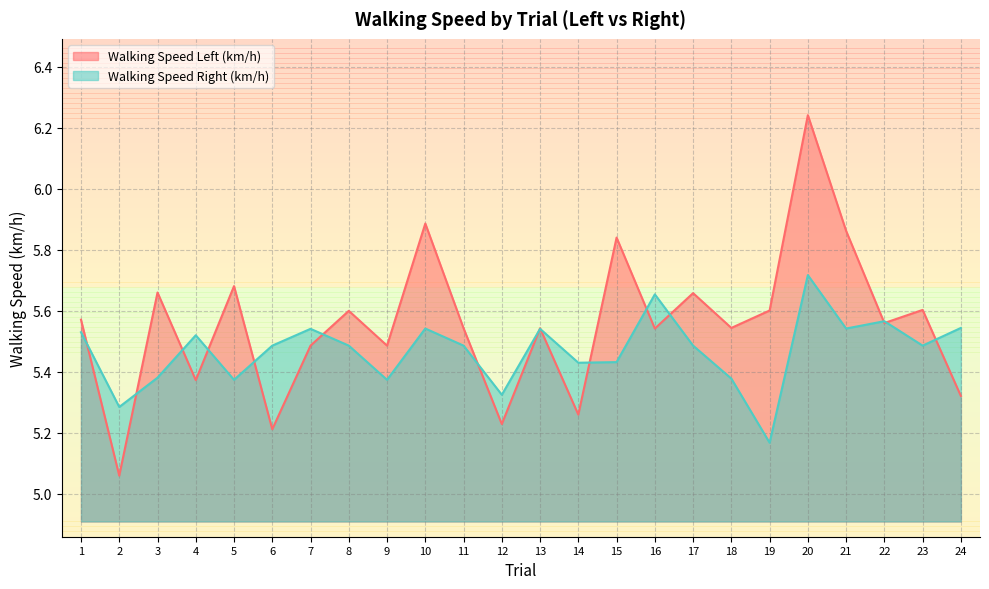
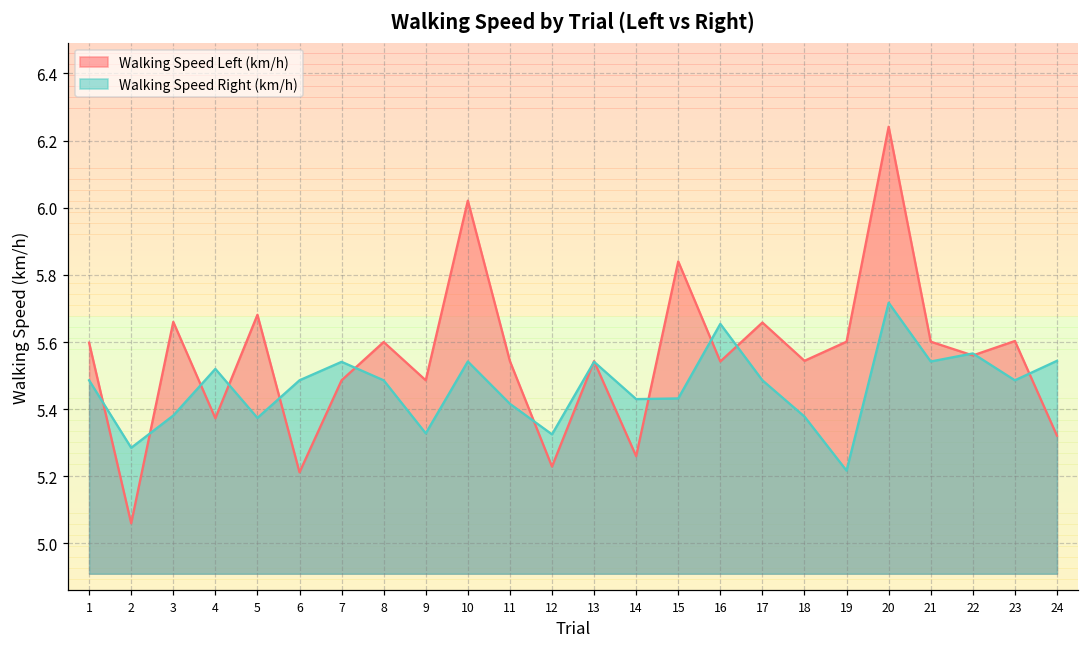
  {
    "Walking Speed Left (km/h)": {
-     "1": 5.57,
+     "1": 5.60,
      "2": 5.06,
      "3": 5.66,
      "4": 5.37,
      "5": 5.68,
      "6": 5.21,
      "7": 5.49,
      "8": 5.60,
      "9": 5.49,
-     "10": 5.89,
+     "10": 6.02,
      "11": 5.54,
      "12": 5.23,
      "14": 5.26,
      "15": 5.84,
      "16": 5.54,
      "17": 5.66,
      "18": 5.54,
      "19": 5.60,
      "20": 6.24,
-     "21": 5.86,
+     "21": 5.60,
      "23": 5.60,
      "24": 5.32
    },
    "Walking Speed Right (km/h)": {
-     "1": 5.53,
+     "1": 5.49,
      "2": 5.29,
      "3": 5.38,
      "4": 5.52,
      "5": 5.37,
      "6": 5.49,
      "7": 5.54,
      "8": 5.49,
-     "9": 5.37,
+     "9": 5.33,
      "10": 5.54,
-     "11": 5.49,
+     "11": 5.42,
      "12": 5.33,
      "14": 5.43,
      "15": 5.43,
      "16": 5.65,
      "17": 5.49,
      "18": 5.38,
-     "19": 5.17,
+     "19": 5.22,
      "20": 5.72,
      "21": 5.54,
      "23": 5.49,
      "24": 5.54
    }
  }
